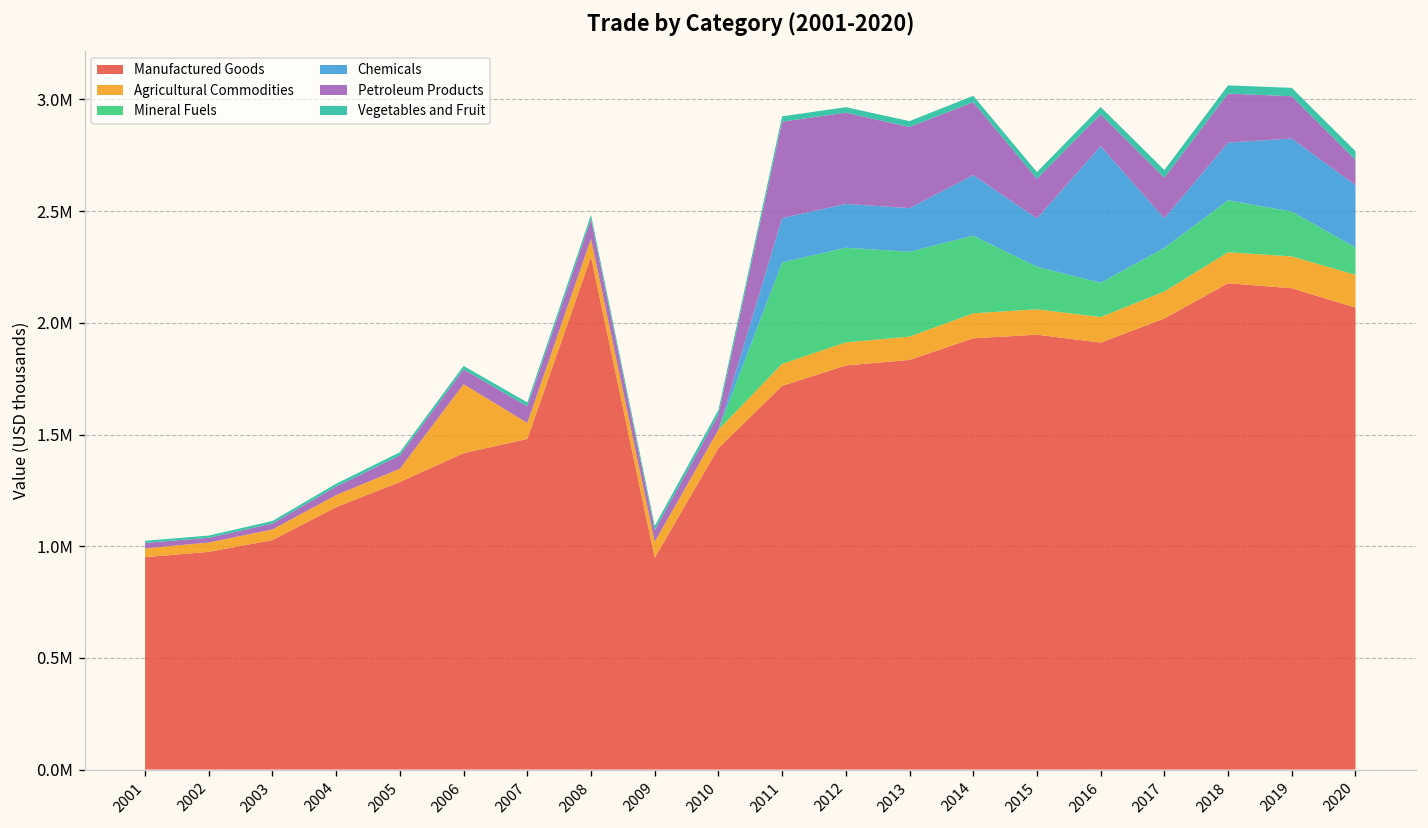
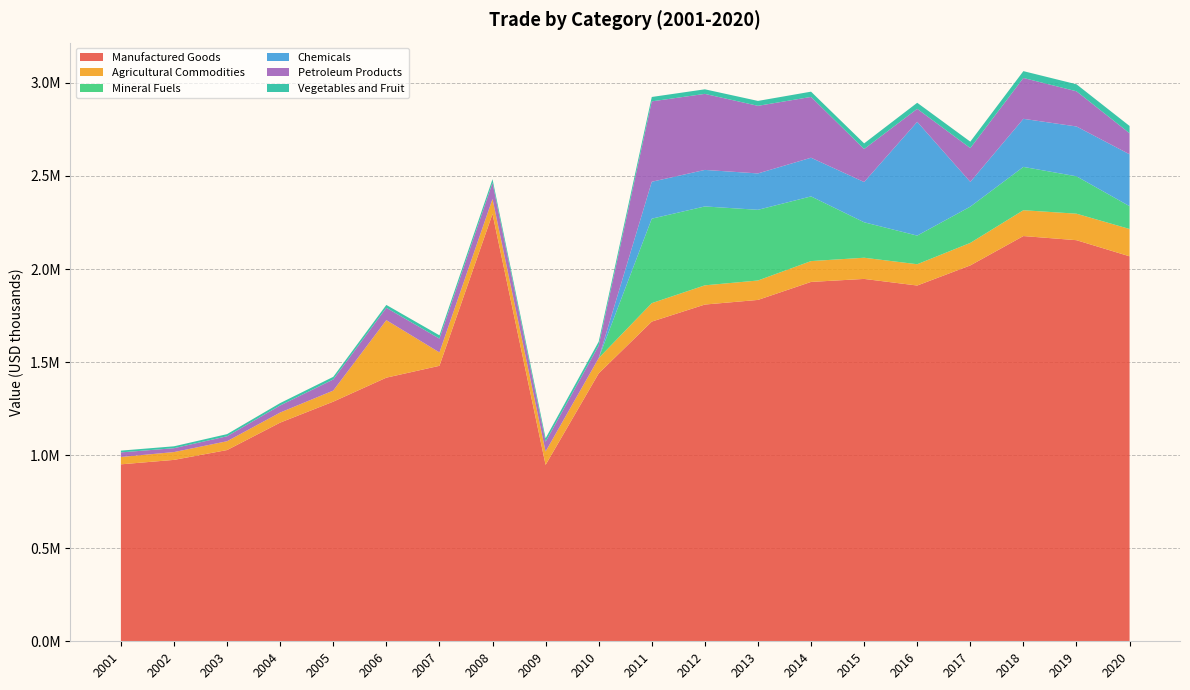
  {
    "Manufactured Goods": {
      "2001": 950000,
      "2002": 970000,
      "2003": 1030000,
      "2004": 1170000,
      "2005": 1290000,
      "2006": 1420000,
      "2007": 1480000,
      "2008": 2300000,
      "2009": 950000,
      "2010": 1440000,
      "2011": 1720000,
      "2012": 1810000,
      "2013": 1830000,
      "2014": 1930000,
      "2015": 1950000,
      "2016": 1910000,
      "2017": 2020000,
      "2018": 2180000,
      "2019": 2150000,
      "2020": 2070000
    },
    "Agricultural Commodities": {
      "2011": 100000,
      "2012": 100000,
      "2013": 100000,
      "2014": 110000,
      "2015": 110000,
      "2016": 110000,
      "2017": 120000,
      "2018": 140000,
      "2019": 140000,
      "2020": 150000
    },
    "Chemicals": {
      "2011": 200000,
      "2012": 200000,
      "2013": 200000,
-     "2014": 270000,
+     "2014": 210000,
      "2015": 220000,
      "2016": 610000,
      "2017": 130000,
      "2018": 260000,
-     "2019": 330000,
+     "2019": 270000,
      "2020": 280000
    },
    "Petroleum Products": {
      "2005": 60000,
      "2006": 70000,
      "2007": 70000,
      "2008": 90000,
      "2009": 50000,
      "2010": 70000,
      "2011": 430000,
      "2012": 410000,
      "2013": 360000,
      "2014": 330000,
      "2015": 180000,
-     "2016": 140000,
+     "2016": 70000,
      "2017": 180000,
      "2018": 220000,
      "2019": 190000,
      "2020": 110000
    }
  }
